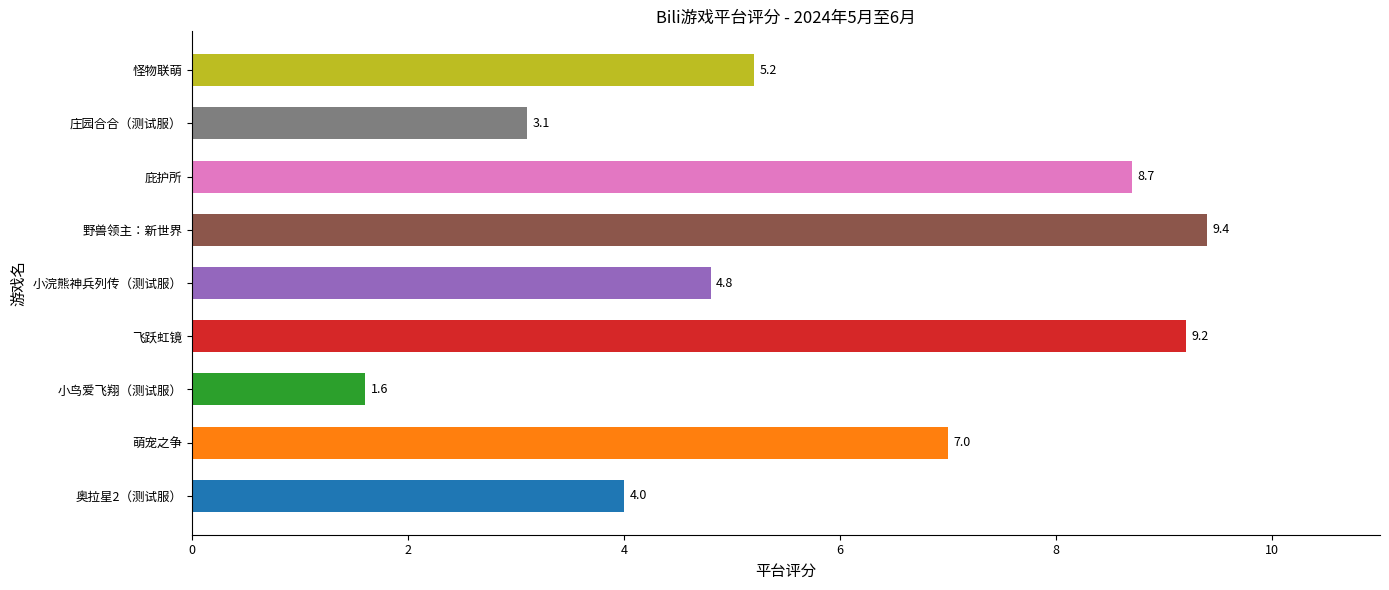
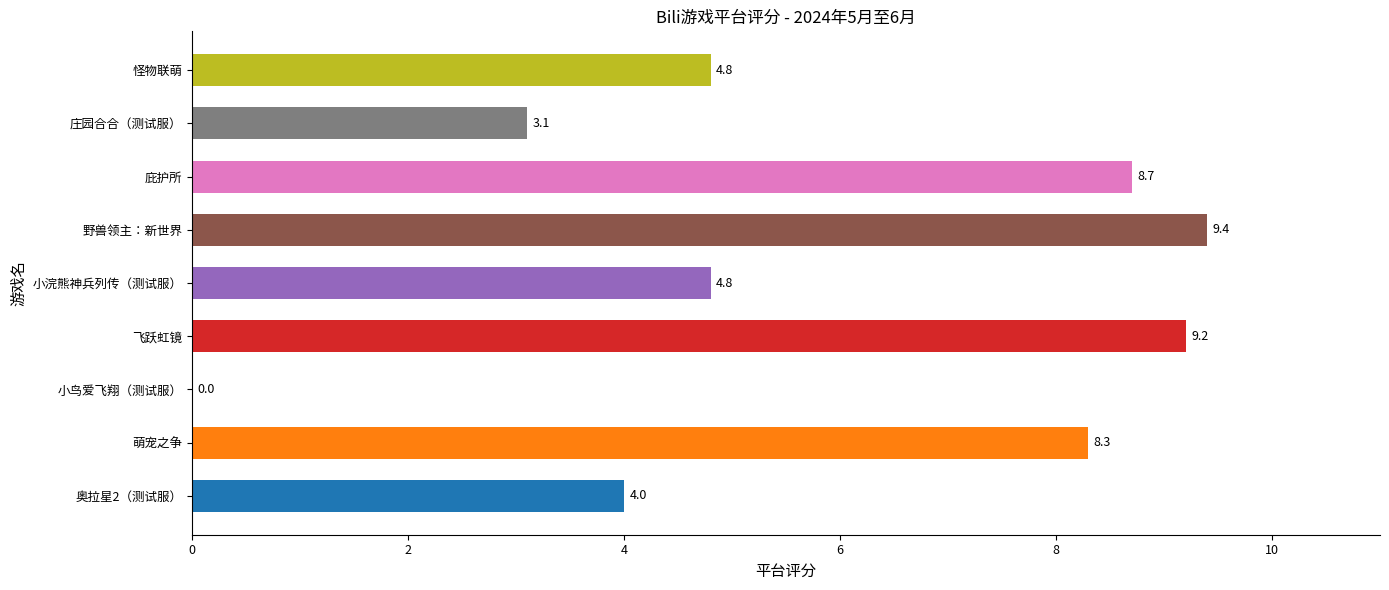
  {
-   "怪物联萌": 5.2,
+   "怪物联萌": 4.8,
    "庄园合合（测试服）": 3.1,
    "庇护所": 8.7,
    "野兽领主：新世界": 9.4,
    "小浣熊神兵列传（测试服）": 4.8,
    "飞跃虹镜": 9.2,
-   "小鸟爱飞翔（测试服）": 1.6,
-   "萌宠之争": 7.0,
+   "小鸟爱飞翔（测试服）": 0.0,
+   "萌宠之争": 8.3,
    "奥拉星2（测试服）": 4.0
  }
